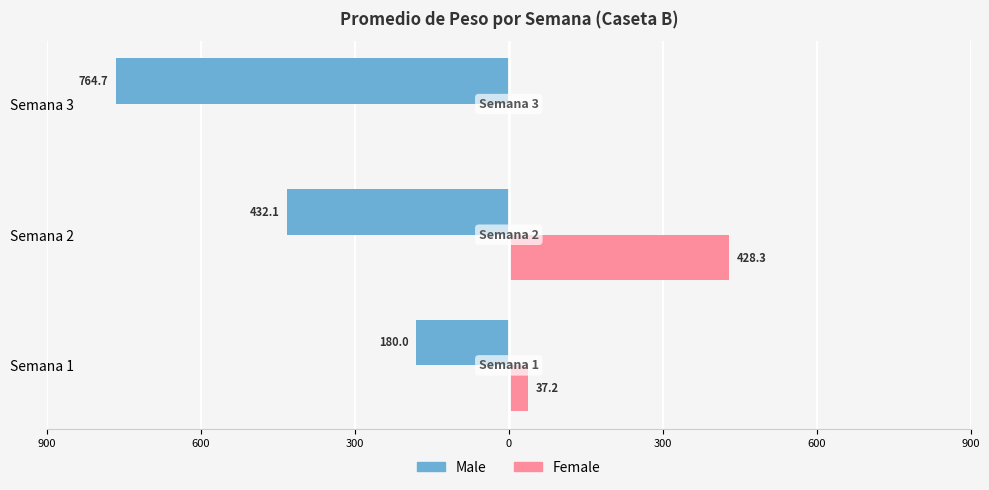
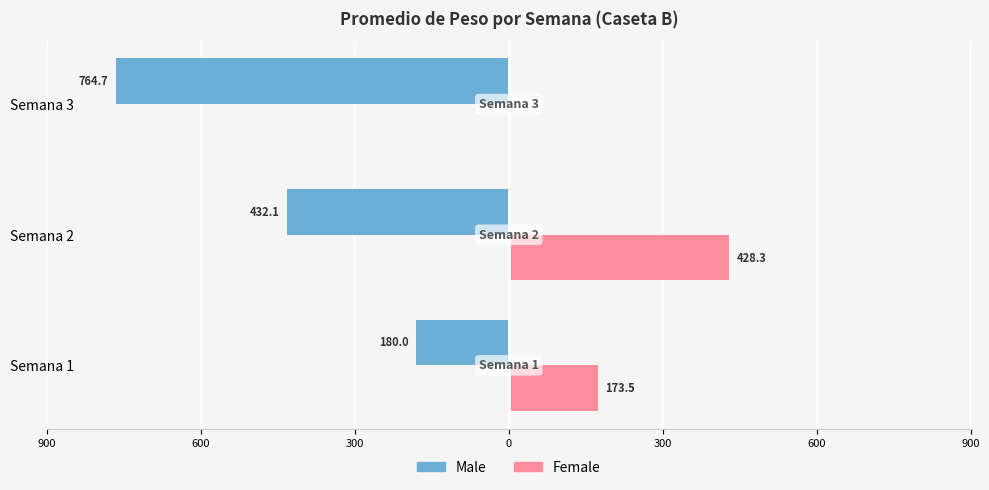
  {
    "Female": {
      "Semana 2": 428.3,
-     "Semana 1": 37.2
+     "Semana 1": 173.5
    }
  }
